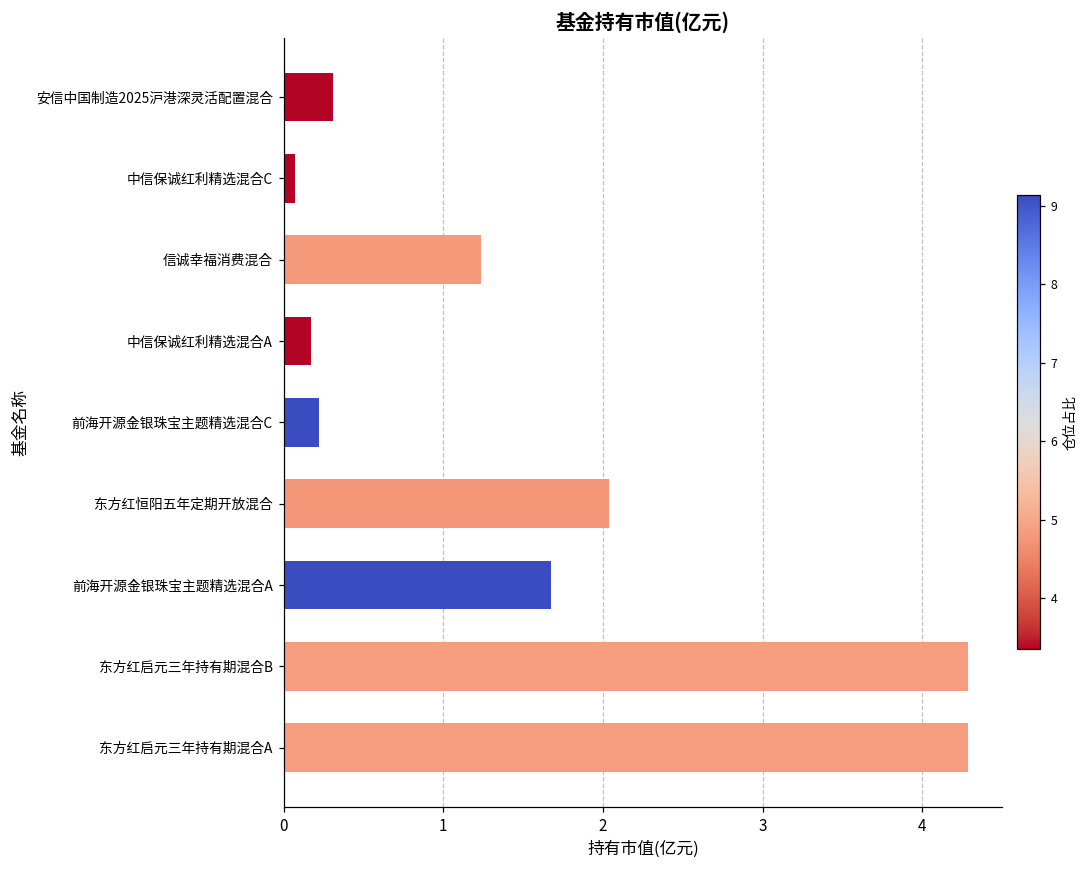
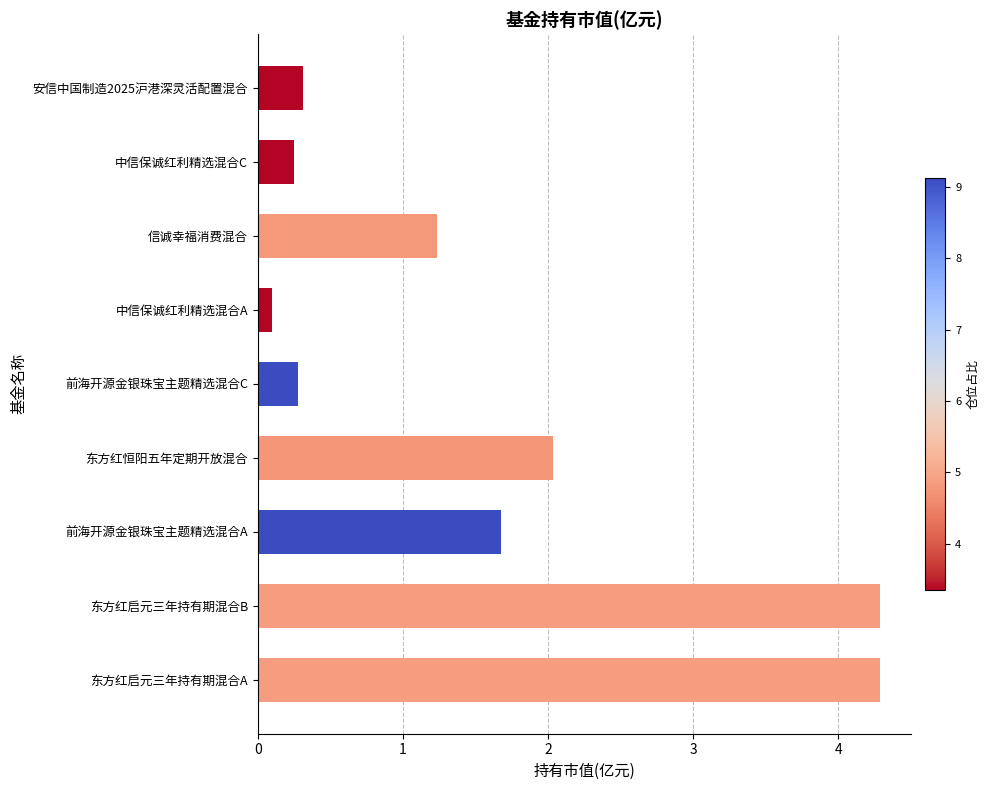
  {
    "安信中国制造2025沪港深灵活配置混合": 0.31,
-   "中信保诚红利精选混合C": 0.07,
+   "中信保诚红利精选混合C": 0.25,
    "信诚幸福消费混合": 1.24,
-   "中信保诚红利精选混合A": 0.17,
-   "前海开源金银珠宝主题精选混合C": 0.22,
+   "中信保诚红利精选混合A": 0.10,
+   "前海开源金银珠宝主题精选混合C": 0.28,
    "东方红恒阳五年定期开放混合": 2.04,
    "前海开源金银珠宝主题精选混合A": 1.67,
    "东方红启元三年持有期混合B": 4.29,
    "东方红启元三年持有期混合A": 4.29
  }
